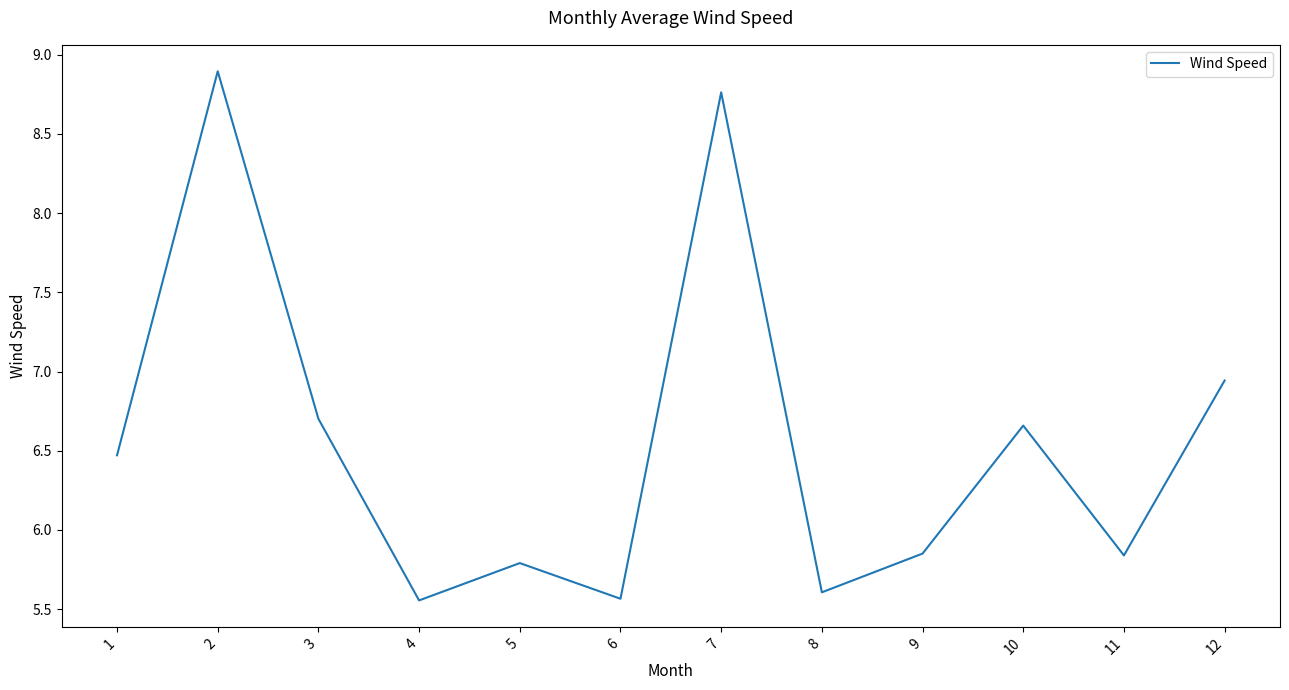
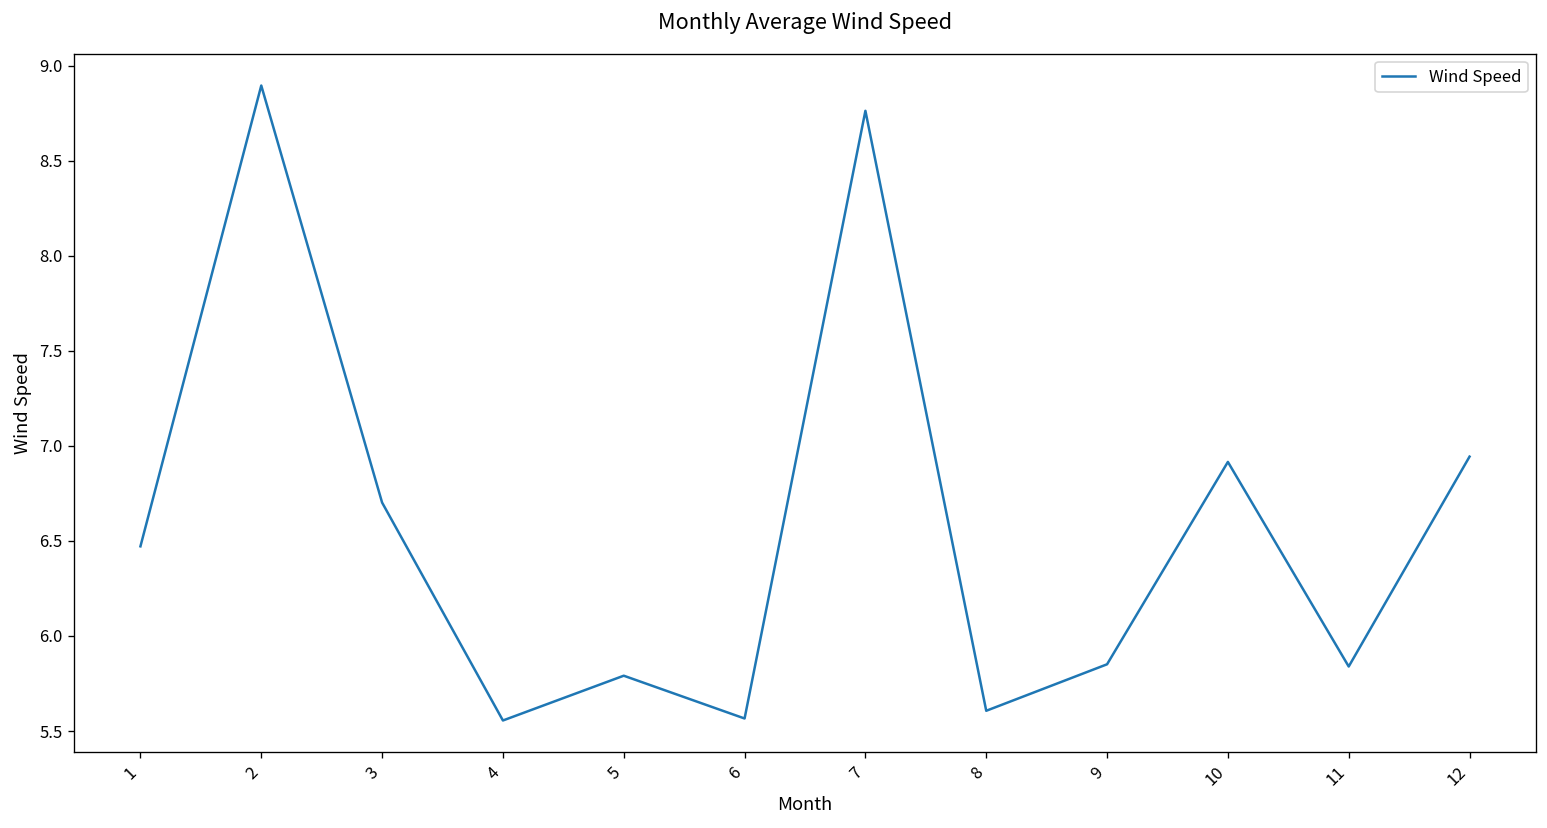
  {
    "1": 6.47,
    "2": 8.90,
    "3": 6.70,
    "4": 5.56,
    "5": 5.79,
    "6": 5.57,
    "7": 8.76,
    "8": 5.61,
    "9": 5.85,
-   "10": 6.66,
+   "10": 6.92,
    "11": 5.84,
    "12": 6.94
  }
